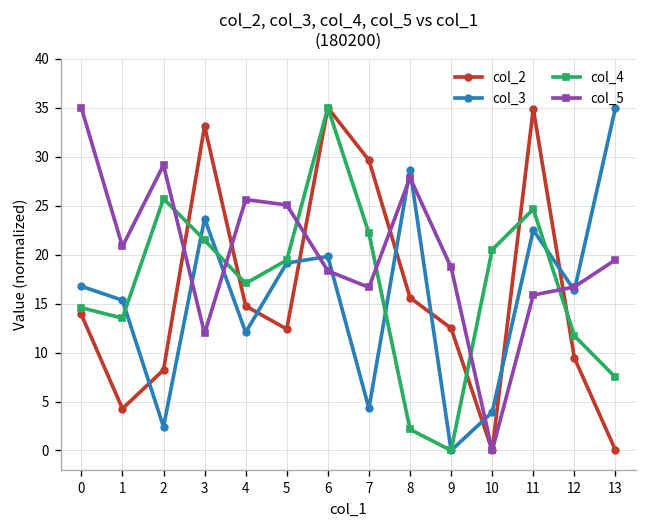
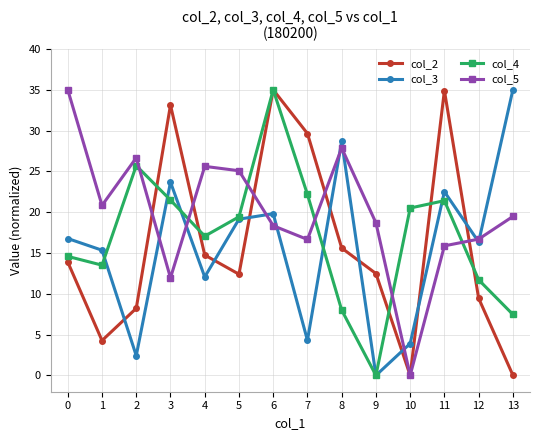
  {
    "col_2": {
      "0": 14,
      "1": 4,
      "2": 8,
      "3": 33,
      "4": 15,
      "5": 12,
      "7": 30,
      "8": 16,
      "9": 12,
      "11": 35,
      "12": 9,
      "13": 0
    },
    "col_3": {
      "0": 17,
      "1": 15,
      "2": 2,
      "3": 24,
      "4": 12,
      "6": 20,
      "7": 4,
      "8": 29,
      "10": 4,
      "11": 23,
      "12": 16,
      "13": 35
    },
    "col_4": {
      "0": 15,
      "1": 14,
      "2": 26,
      "3": 21,
      "4": 17,
      "7": 22,
-     "8": 2,
+     "8": 8,
      "10": 21,
-     "11": 25,
+     "11": 21,
      "12": 12,
      "13": 7
    },
    "col_5": {
      "0": 35,
      "1": 21,
-     "2": 29,
+     "2": 27,
      "3": 12,
      "4": 26,
      "5": 25,
      "6": 18,
      "7": 17,
      "8": 28,
      "9": 19,
      "11": 16,
      "12": 17,
      "13": 19
    }
  }
